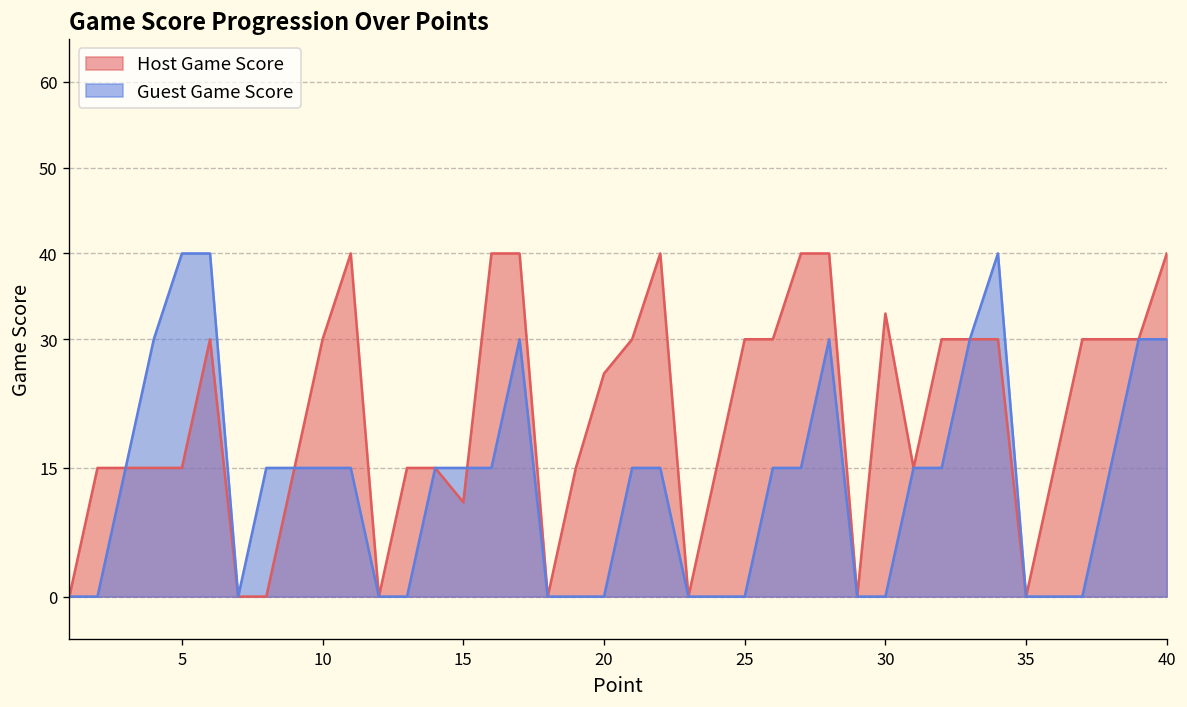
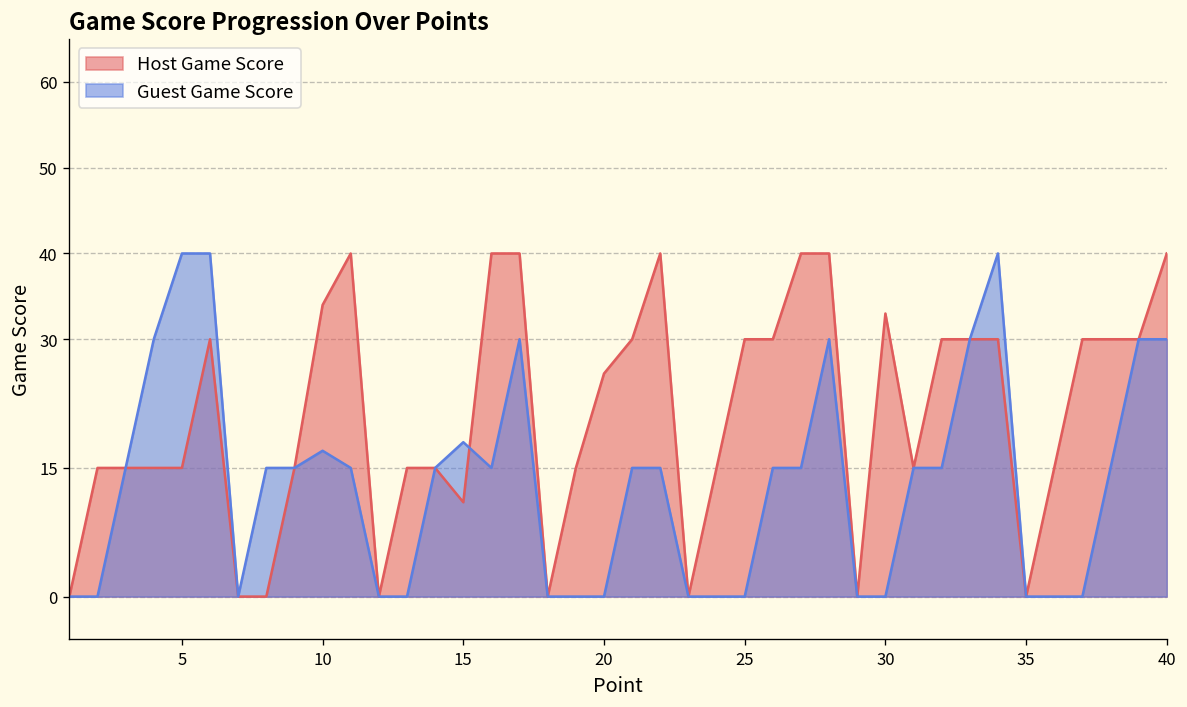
  {
    "Host Game Score": {
      "5": 15,
-     "10": 30,
+     "10": 34,
      "15": 11,
      "20": 26,
      "25": 30,
      "30": 33,
      "40": 40
    },
    "Guest Game Score": {
      "5": 40,
-     "10": 15,
-     "15": 15,
+     "10": 17,
+     "15": 18,
      "20": 0,
      "25": 0,
      "30": 0,
      "40": 30
    }
  }
